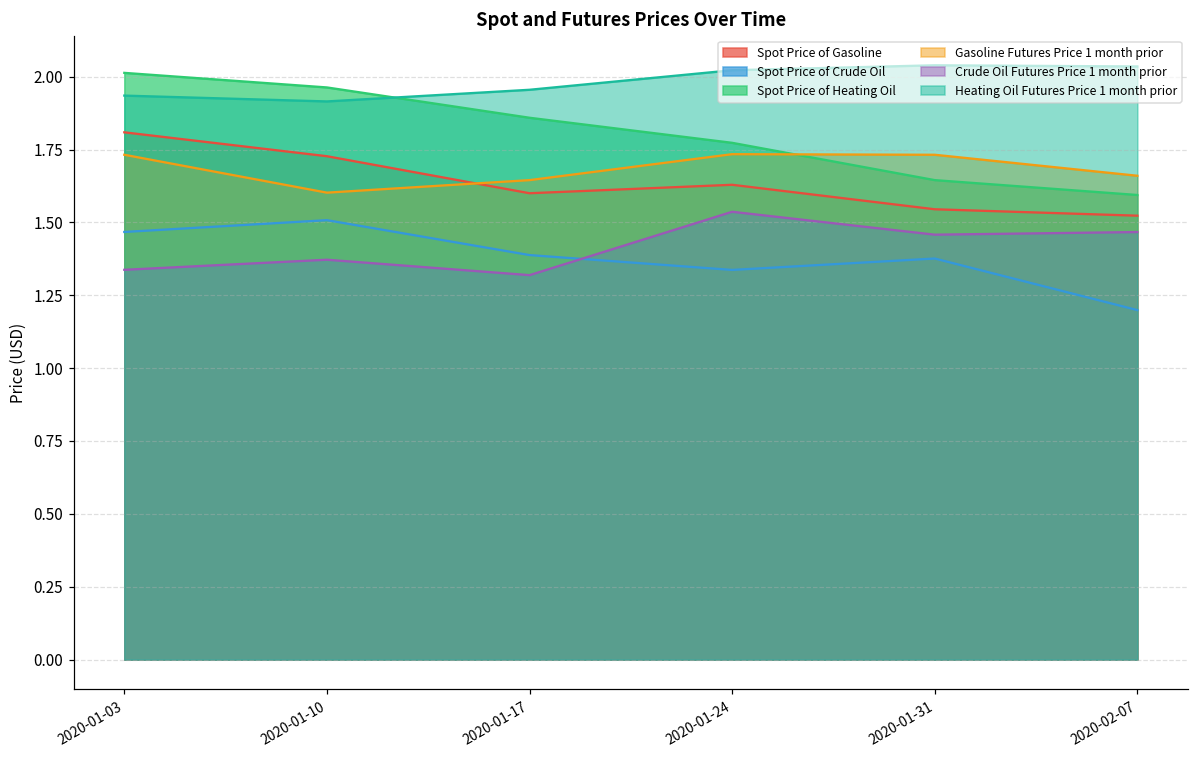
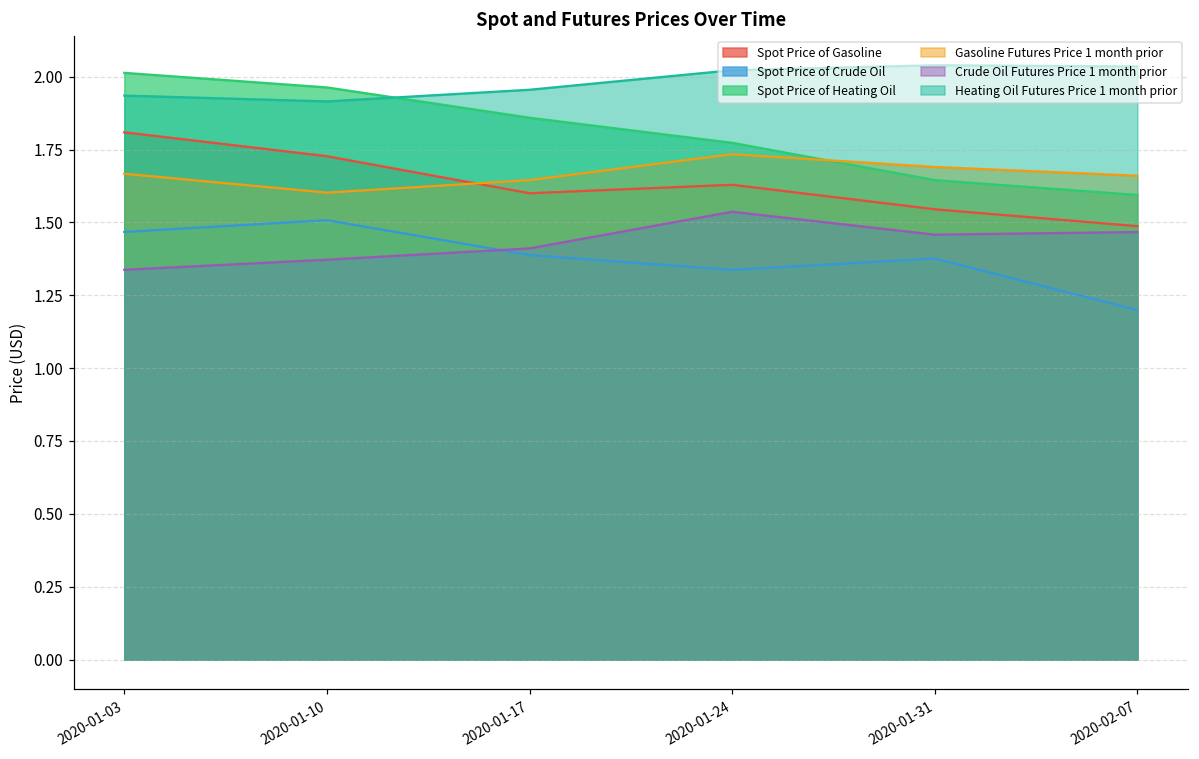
  {
    "Spot Price of Gasoline": {
      "2020-01-03": 1.81,
      "2020-01-10": 1.73,
      "2020-01-17": 1.60,
      "2020-01-24": 1.63,
      "2020-01-31": 1.55,
-     "2020-02-07": 1.52
+     "2020-02-07": 1.49
    },
    "Spot Price of Crude Oil": {
      "2020-01-03": 1.47,
      "2020-01-10": 1.51,
      "2020-01-17": 1.39,
      "2020-01-24": 1.34,
      "2020-01-31": 1.38,
      "2020-02-07": 1.20
    },
    "Gasoline Futures Price 1 month prior": {
-     "2020-01-03": 1.73,
+     "2020-01-03": 1.67,
      "2020-01-10": 1.60,
      "2020-01-17": 1.65,
      "2020-01-24": 1.73,
-     "2020-01-31": 1.73,
+     "2020-01-31": 1.69,
      "2020-02-07": 1.66
    },
    "Crude Oil Futures Price 1 month prior": {
      "2020-01-03": 1.34,
      "2020-01-10": 1.37,
-     "2020-01-17": 1.32,
+     "2020-01-17": 1.41,
      "2020-01-24": 1.54,
      "2020-01-31": 1.46,
      "2020-02-07": 1.47
    }
  }
